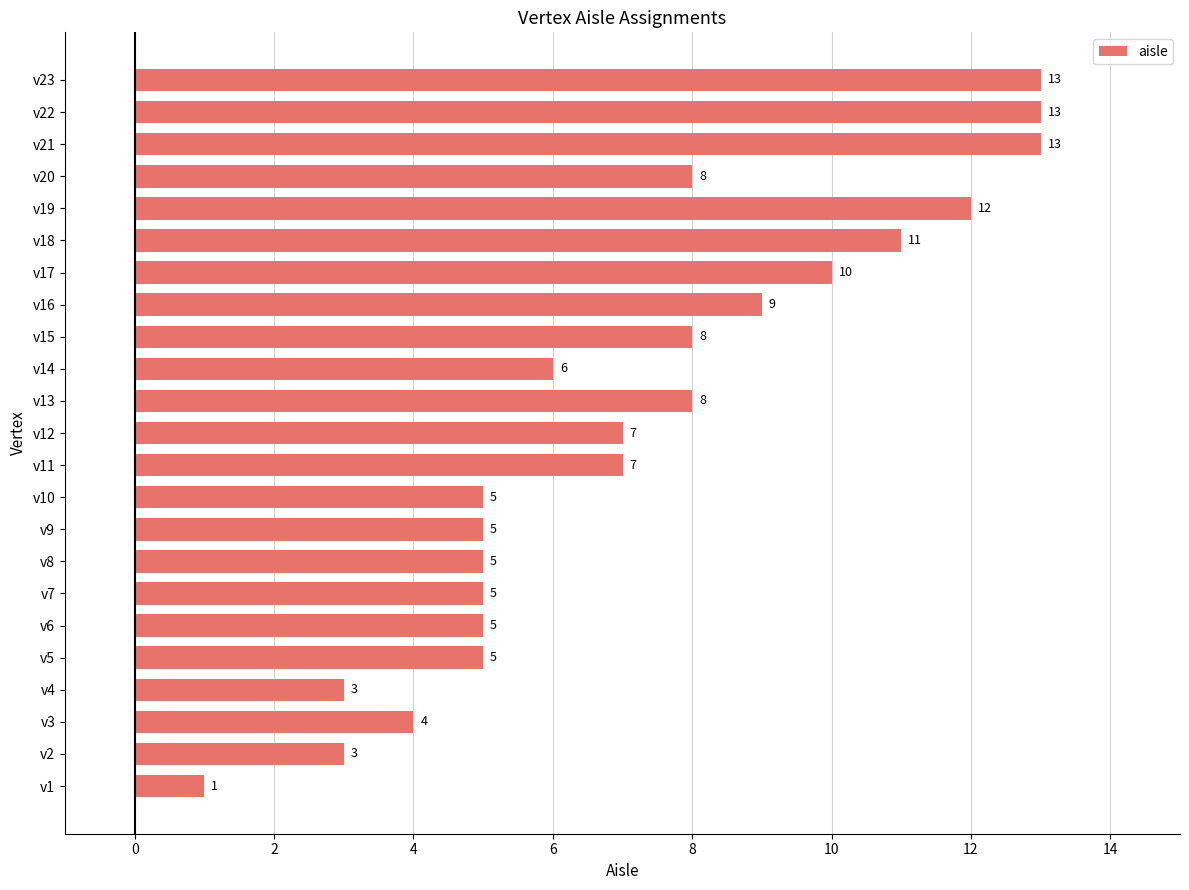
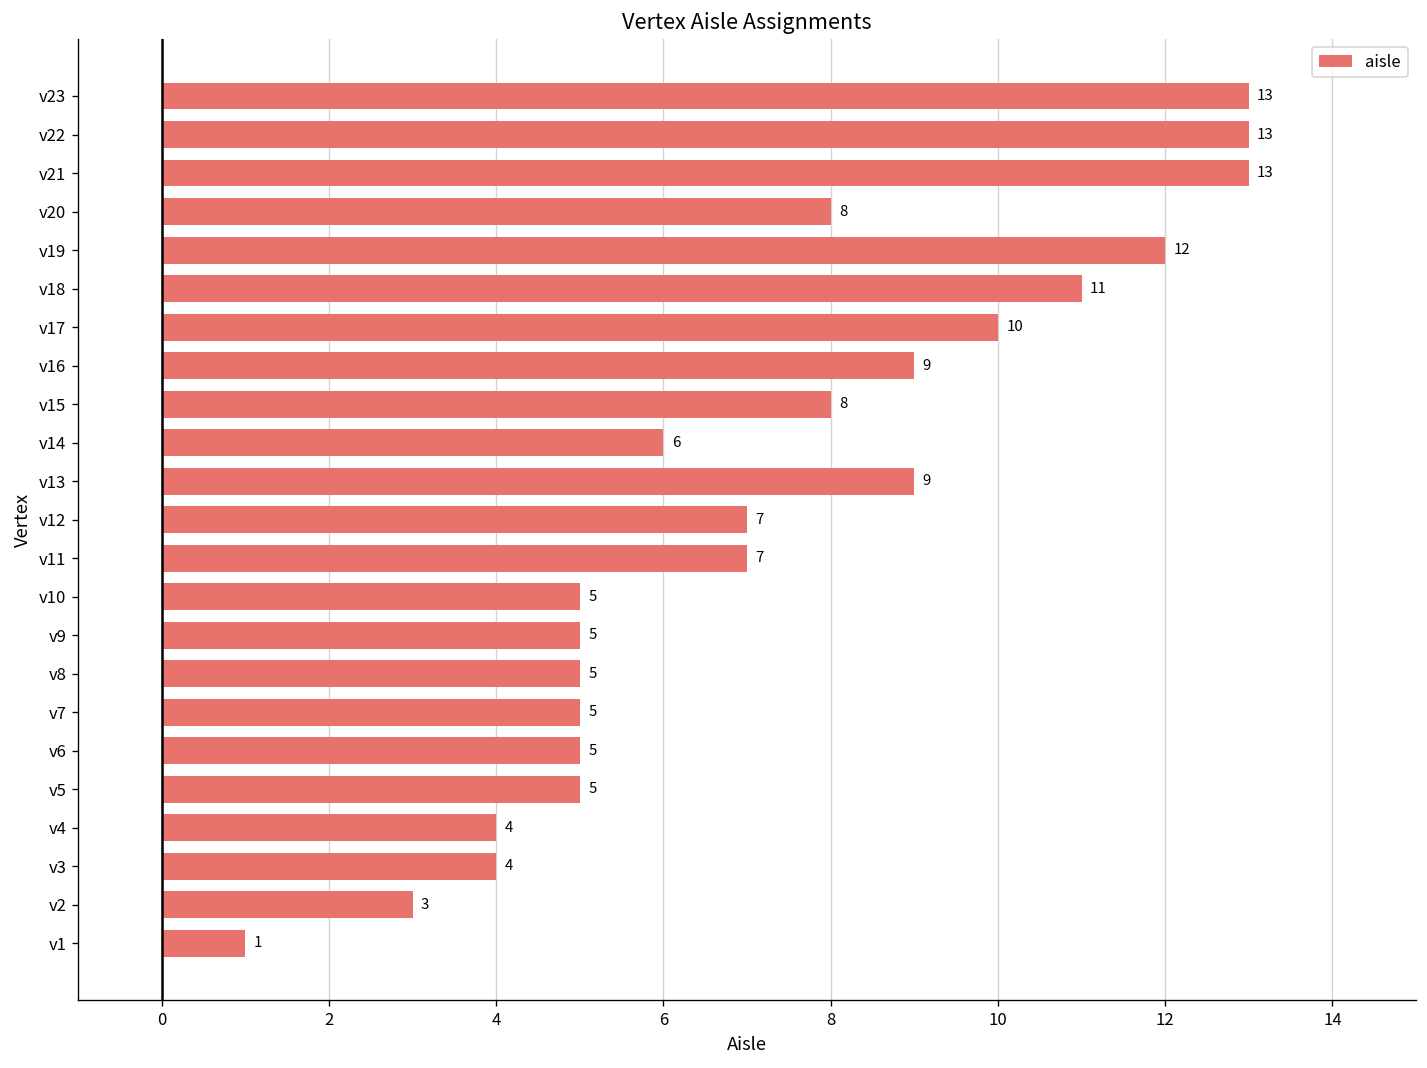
  {
    "v23": 13,
    "v22": 13,
    "v21": 13,
    "v20": 8,
    "v19": 12,
    "v18": 11,
    "v17": 10,
    "v16": 9,
    "v15": 8,
    "v14": 6,
-   "v13": 8,
+   "v13": 9,
    "v12": 7,
    "v11": 7,
    "v10": 5,
    "v9": 5,
    "v8": 5,
    "v7": 5,
    "v6": 5,
    "v5": 5,
-   "v4": 3,
+   "v4": 4,
    "v3": 4,
    "v2": 3,
    "v1": 1
  }
